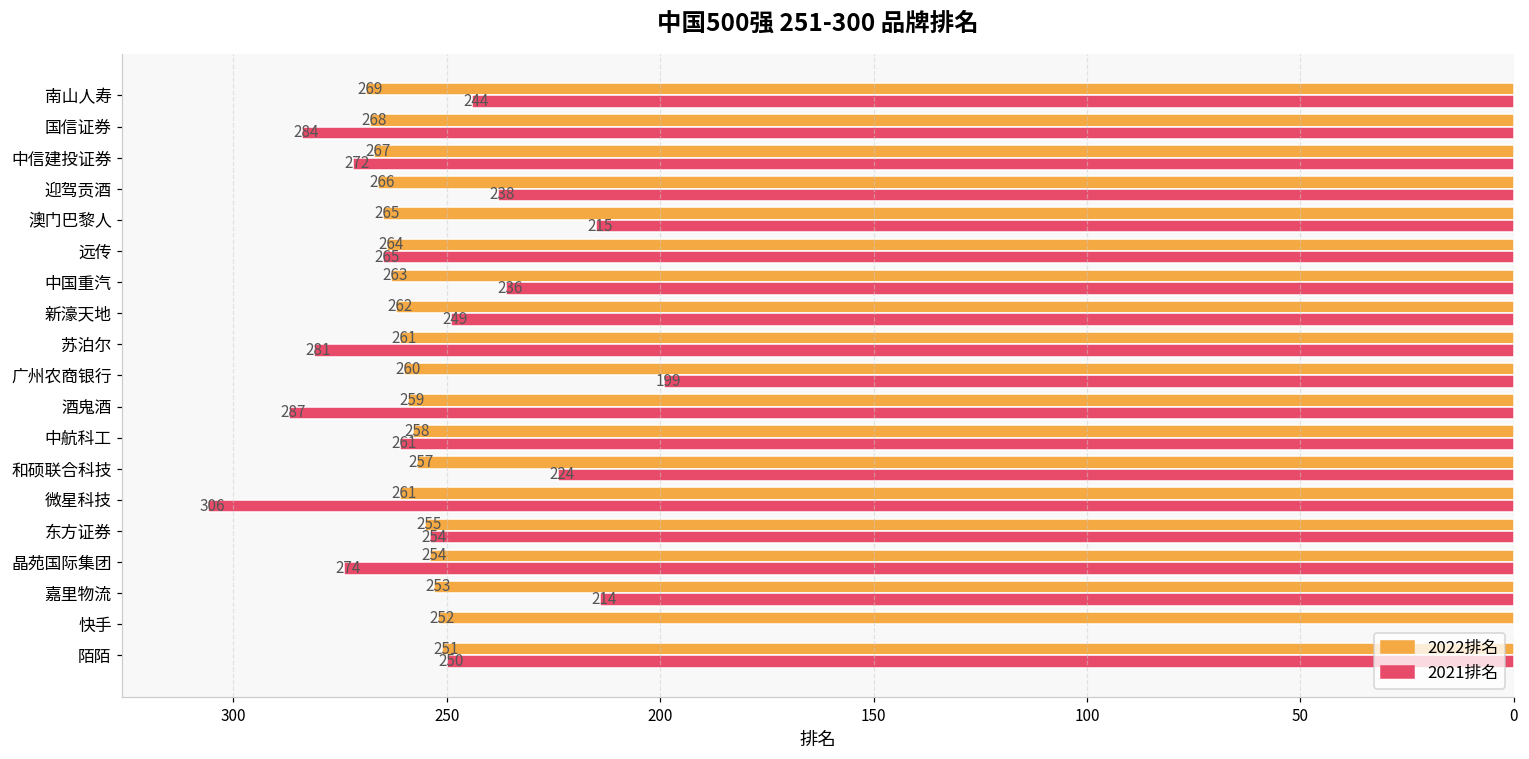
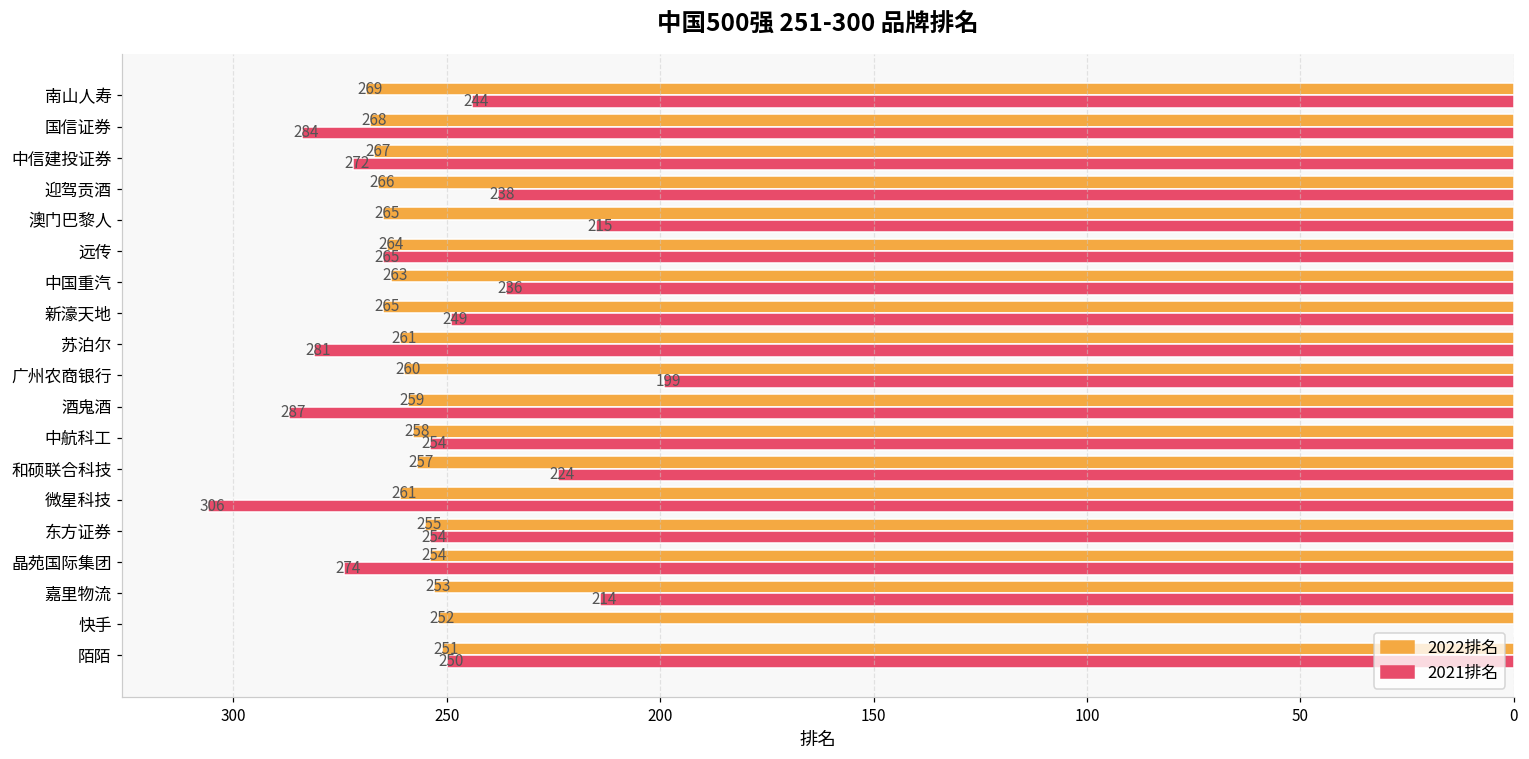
  {
    "2022排名": {
      "南山人寿": 269,
      "国信证券": 268,
      "中信建投证券": 267,
      "迎驾贡酒": 266,
      "澳门巴黎人": 265,
      "中国重汽": 263,
-     "新濠天地": 262,
+     "新濠天地": 265,
      "苏泊尔": 261,
      "广州农商银行": 260,
      "酒鬼酒": 259,
      "中航科工": 258,
      "和硕联合科技": 257,
      "微星科技": 261,
      "晶苑国际集团": 254,
      "嘉里物流": 253,
      "快手": 252
    },
    "2021排名": {
      "南山人寿": 244,
      "国信证券": 284,
      "中信建投证券": 272,
      "迎驾贡酒": 238,
      "澳门巴黎人": 215,
      "中国重汽": 236,
      "新濠天地": 249,
      "苏泊尔": 281,
      "广州农商银行": 199,
      "酒鬼酒": 287,
-     "中航科工": 261,
+     "中航科工": 254,
      "和硕联合科技": 224,
      "微星科技": 306,
      "晶苑国际集团": 274,
      "嘉里物流": 214
    }
  }
